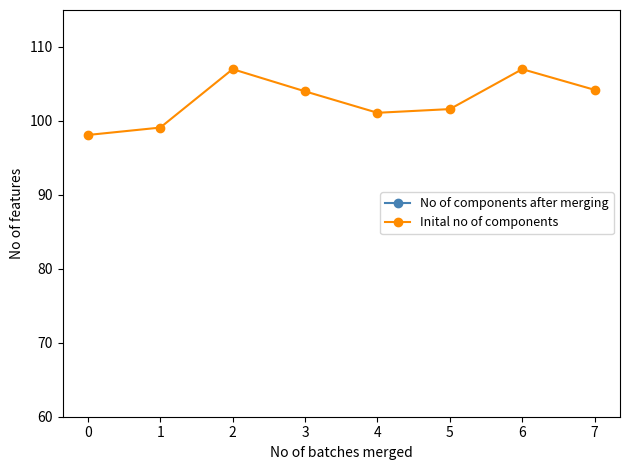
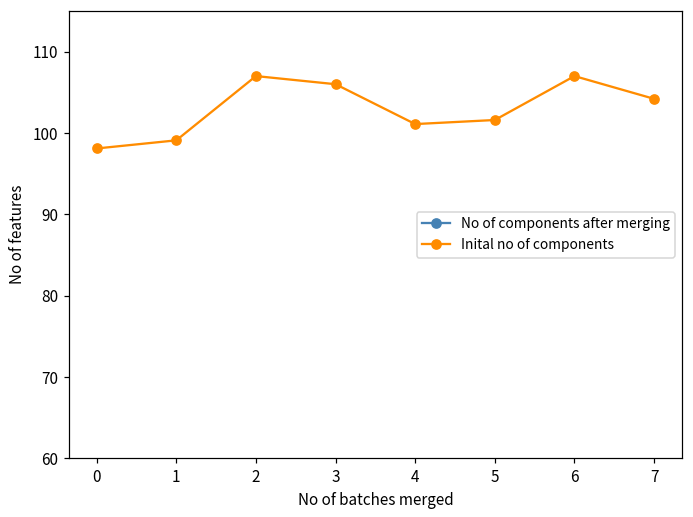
  {
    "Inital no of components": {
      "0": 98,
      "1": 99,
      "2": 107,
-     "3": 104,
+     "3": 106,
      "4": 101,
      "5": 102,
      "6": 107,
      "7": 104
    }
  }
